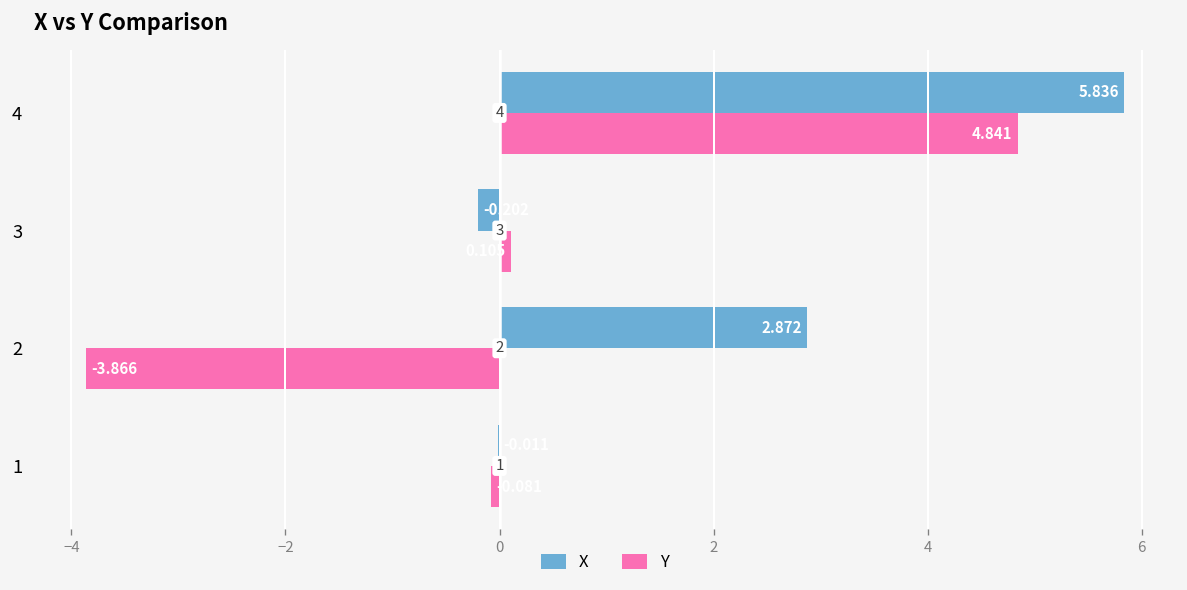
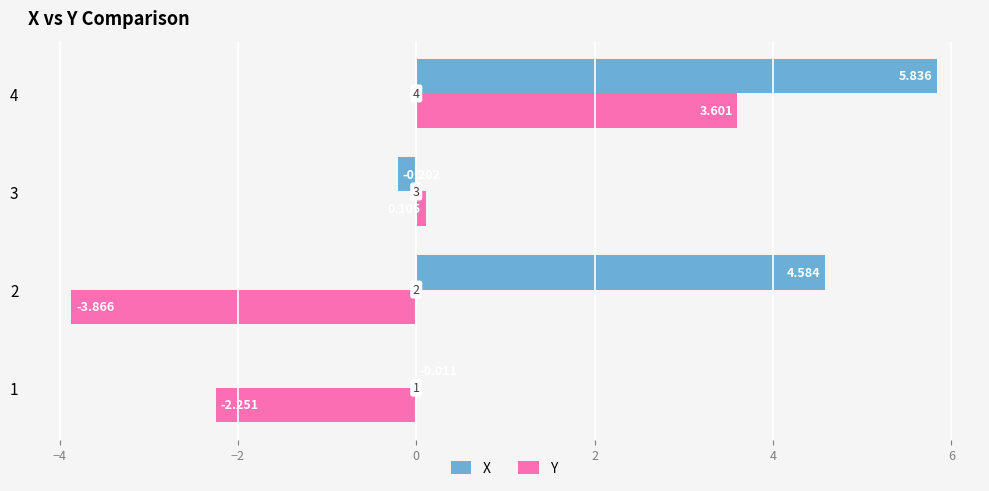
  {
    "X": {
      "4": 5.836,
-     "2": 2.872
+     "2": 4.584
    },
    "Y": {
-     "4": 4.841,
+     "4": 3.601,
      "2": -3.866,
-     "1": -0.1
+     "1": -2.3
    }
  }
